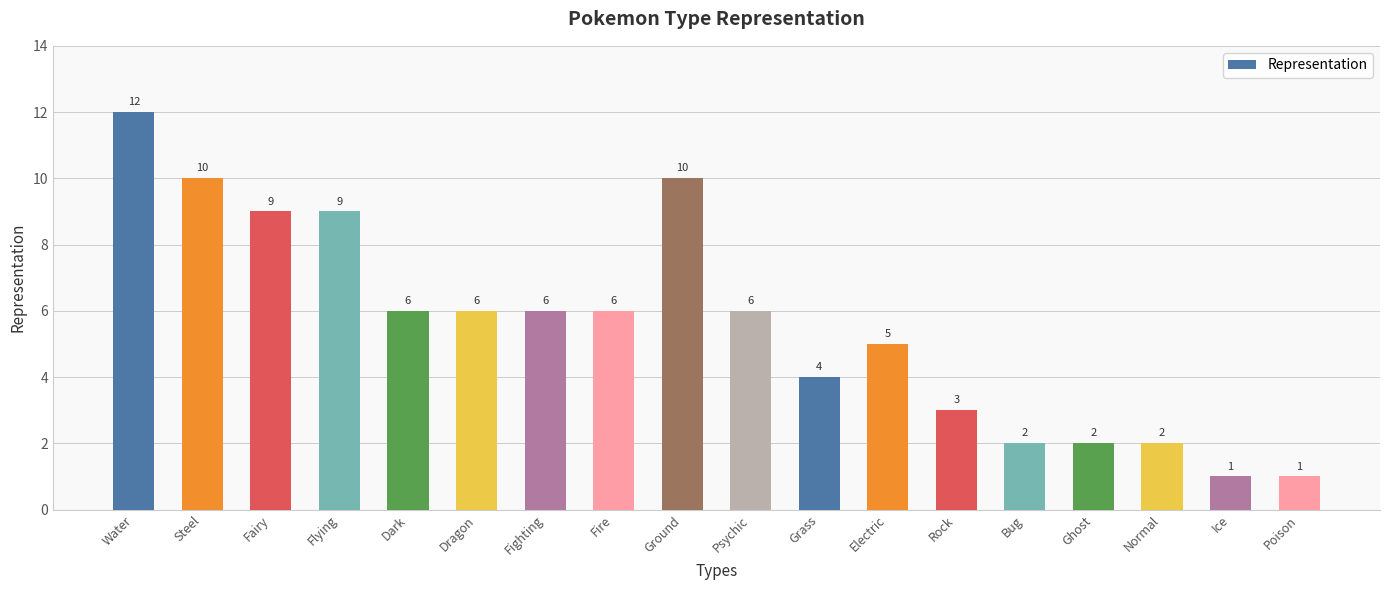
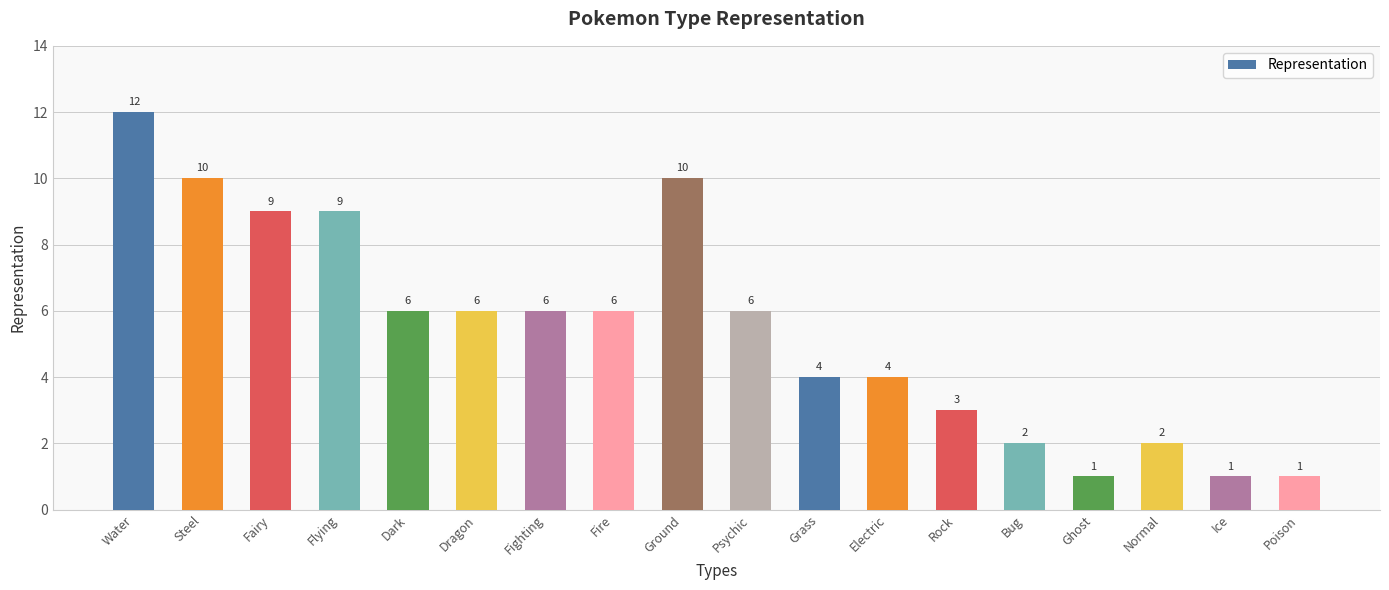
  {
    "Water": 12,
    "Steel": 10,
    "Fairy": 9,
    "Flying": 9,
    "Dark": 6,
    "Dragon": 6,
    "Fighting": 6,
    "Fire": 6,
    "Ground": 10,
    "Psychic": 6,
    "Grass": 4,
-   "Electric": 5,
+   "Electric": 4,
    "Rock": 3,
    "Bug": 2,
-   "Ghost": 2,
+   "Ghost": 1,
    "Normal": 2,
    "Ice": 1,
    "Poison": 1
  }
